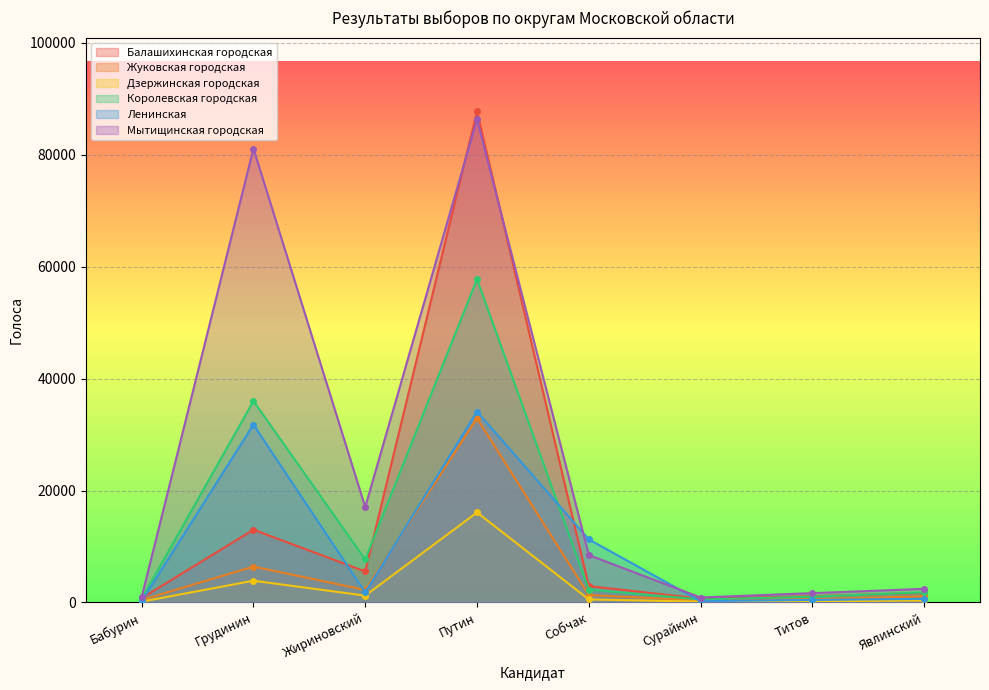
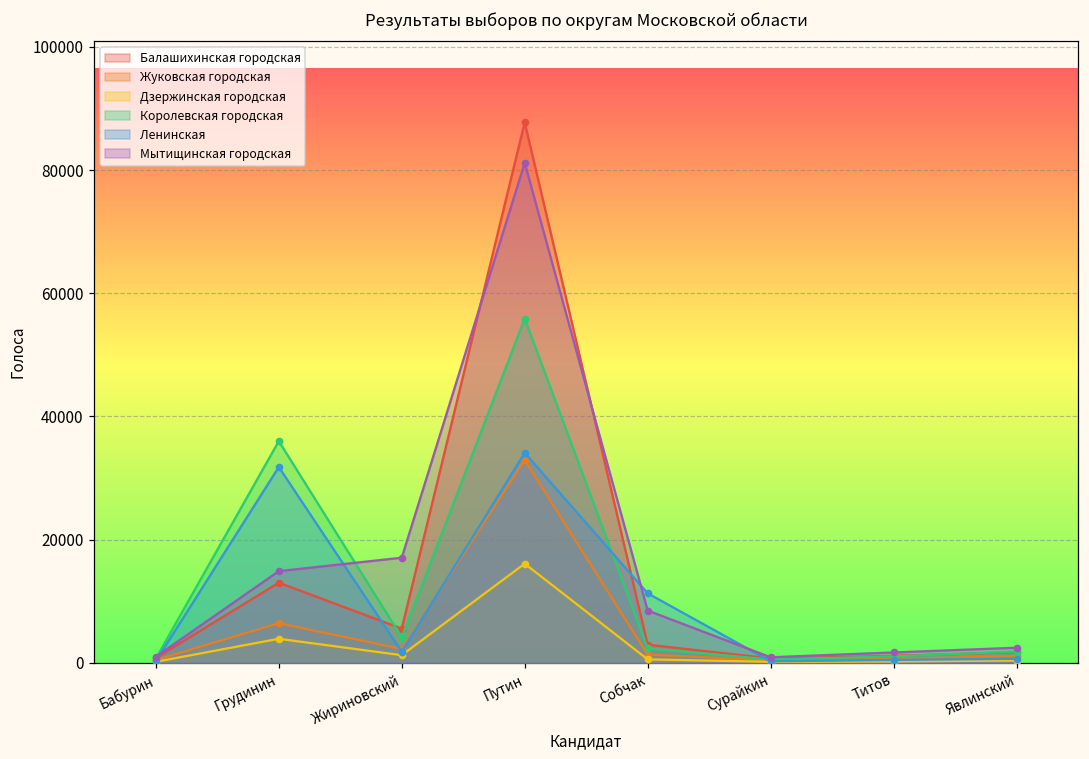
  {
    "Королевская городская": {
      "Грудинин": 36000,
-     "Жириновский": 8000,
-     "Путин": 58000,
+     "Жириновский": 4000,
+     "Путин": 56000,
      "Собчак": 2000
    },
    "Ленинская": {
      "Грудинин": 32000,
      "Путин": 34000,
      "Собчак": 11000
    },
    "Мытищинская городская": {
-     "Грудинин": 81000,
+     "Грудинин": 15000,
      "Жириновский": 17000,
-     "Путин": 86000,
+     "Путин": 81000,
      "Собчак": 8000,
      "Титов": 2000,
      "Явлинский": 2000
    }
  }
